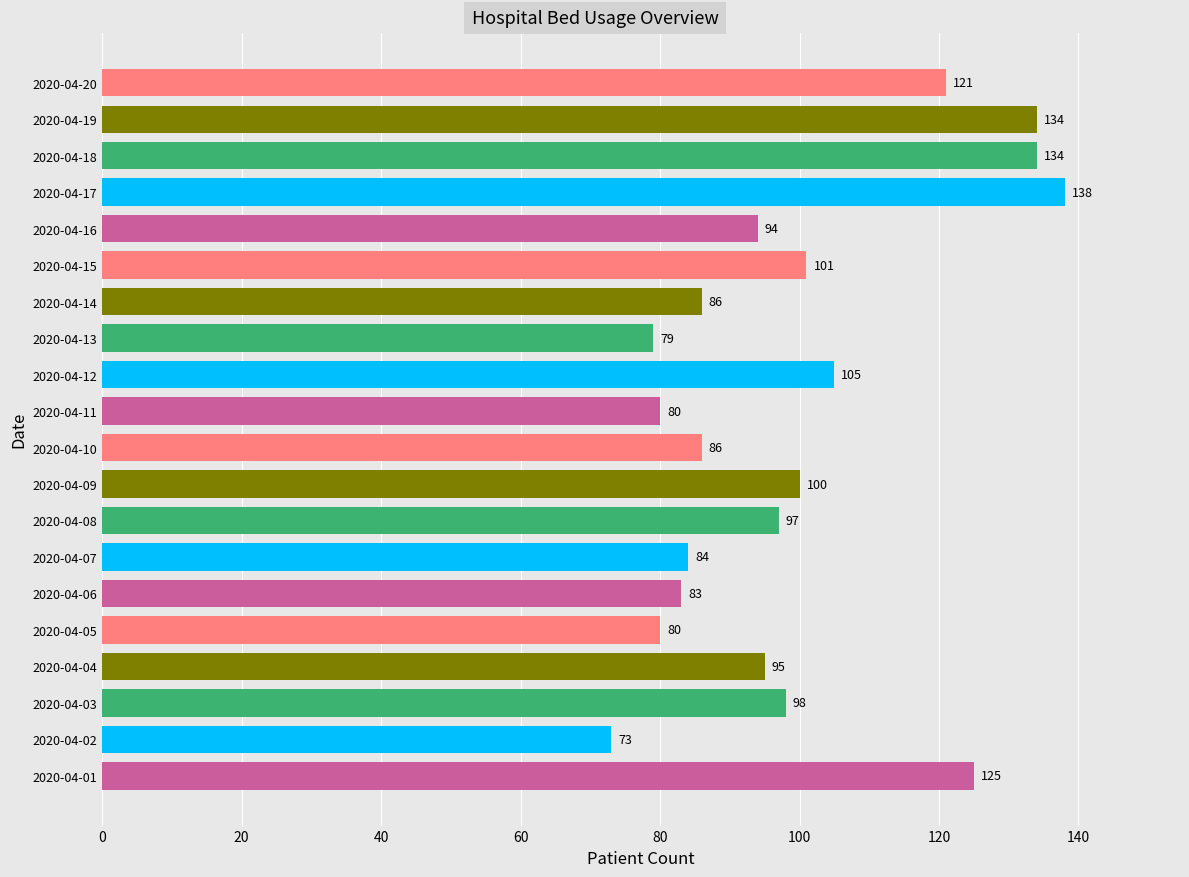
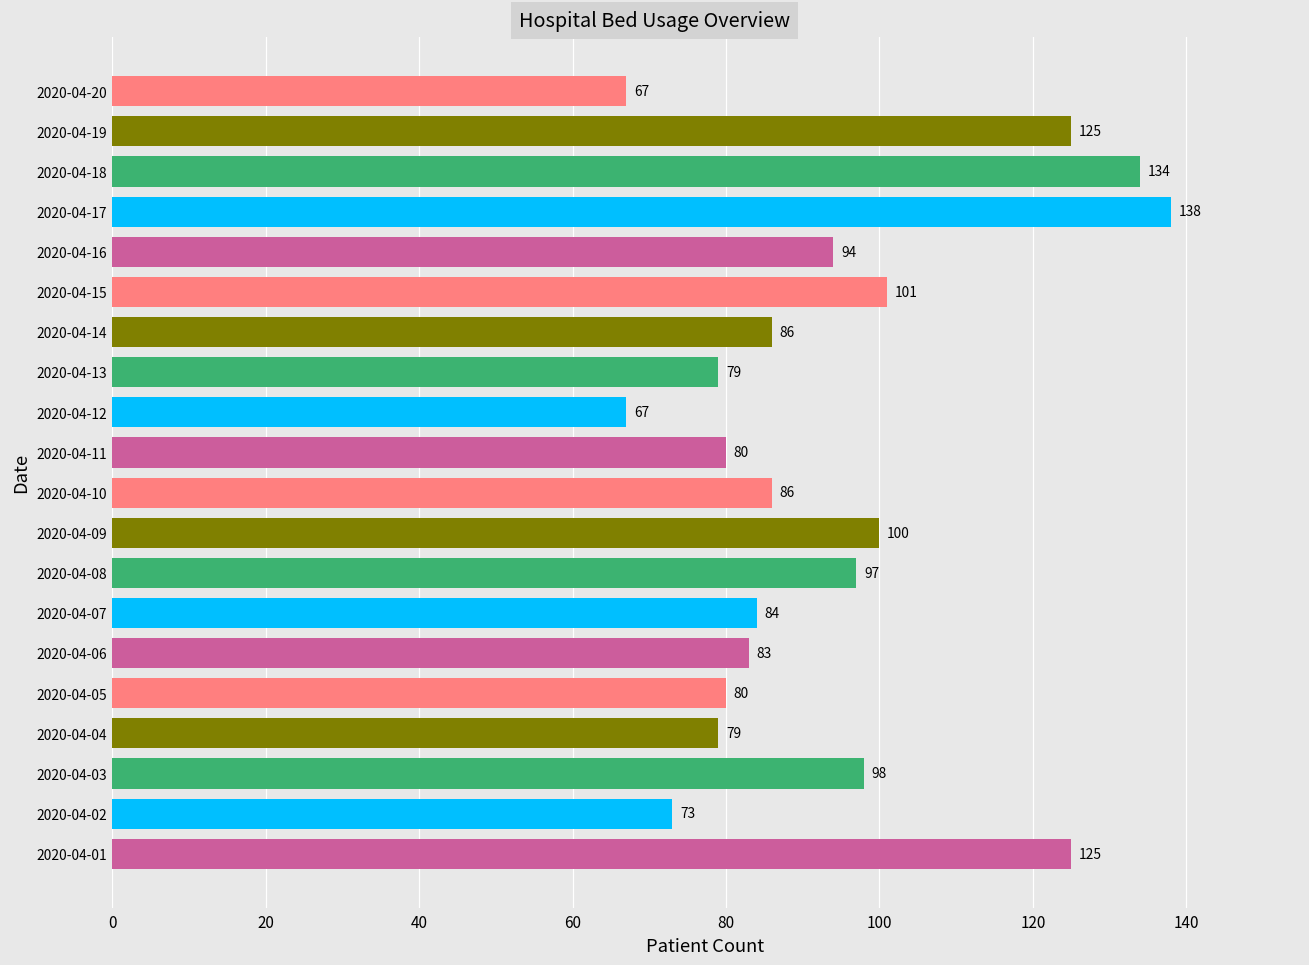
  {
-   "2020-04-20": 121,
-   "2020-04-19": 134,
+   "2020-04-20": 67,
+   "2020-04-19": 125,
    "2020-04-18": 134,
    "2020-04-17": 138,
    "2020-04-16": 94,
    "2020-04-15": 101,
    "2020-04-14": 86,
    "2020-04-13": 79,
-   "2020-04-12": 105,
+   "2020-04-12": 67,
    "2020-04-11": 80,
    "2020-04-10": 86,
    "2020-04-09": 100,
    "2020-04-08": 97,
    "2020-04-07": 84,
    "2020-04-06": 83,
    "2020-04-05": 80,
-   "2020-04-04": 95,
+   "2020-04-04": 79,
    "2020-04-03": 98,
    "2020-04-02": 73,
    "2020-04-01": 125
  }
